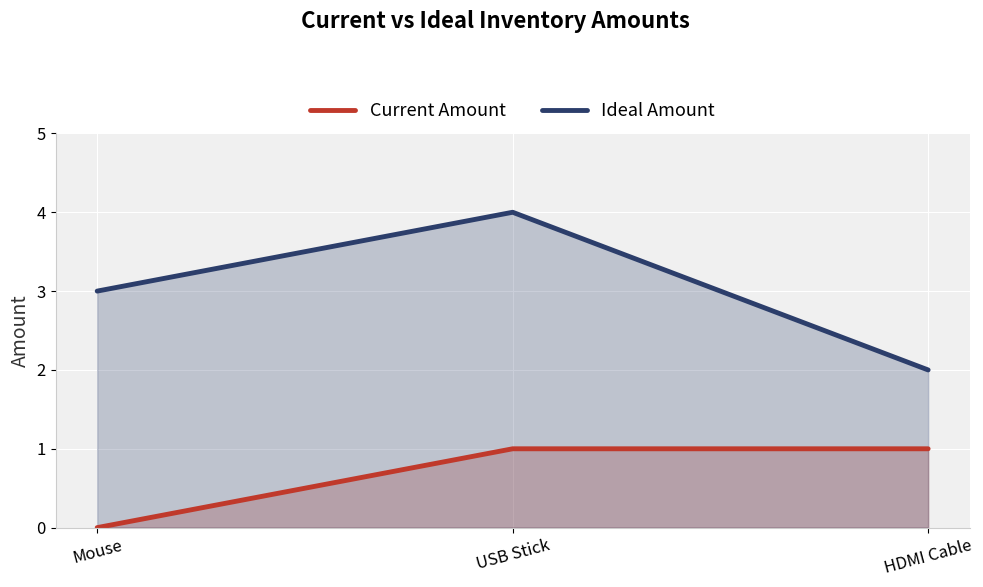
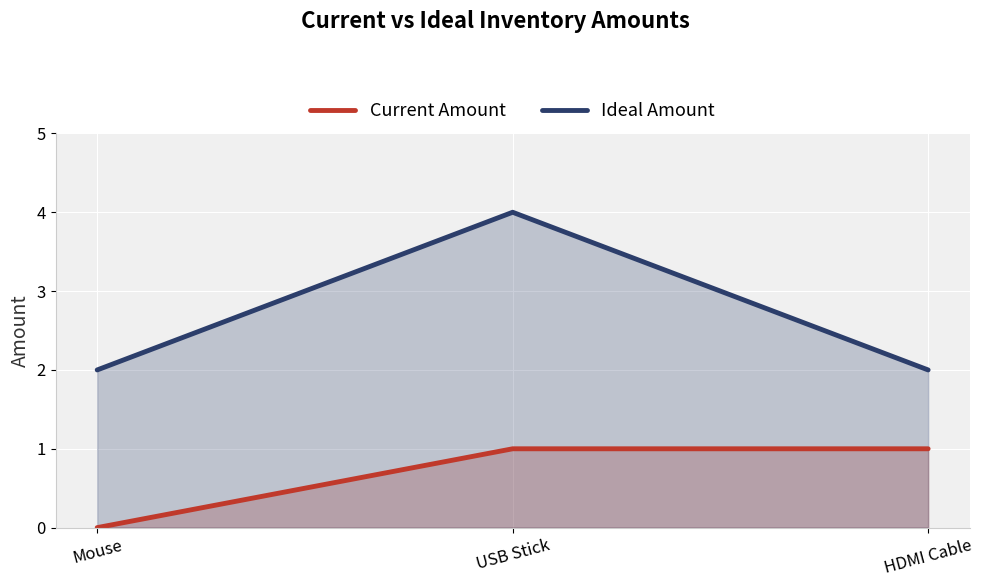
  {
    "Current Amount": {
      "Mouse": 0,
      "USB Stick": 1,
      "HDMI Cable": 1
    },
    "Ideal Amount": {
-     "Mouse": 3,
+     "Mouse": 2,
      "USB Stick": 4,
      "HDMI Cable": 2
    }
  }
